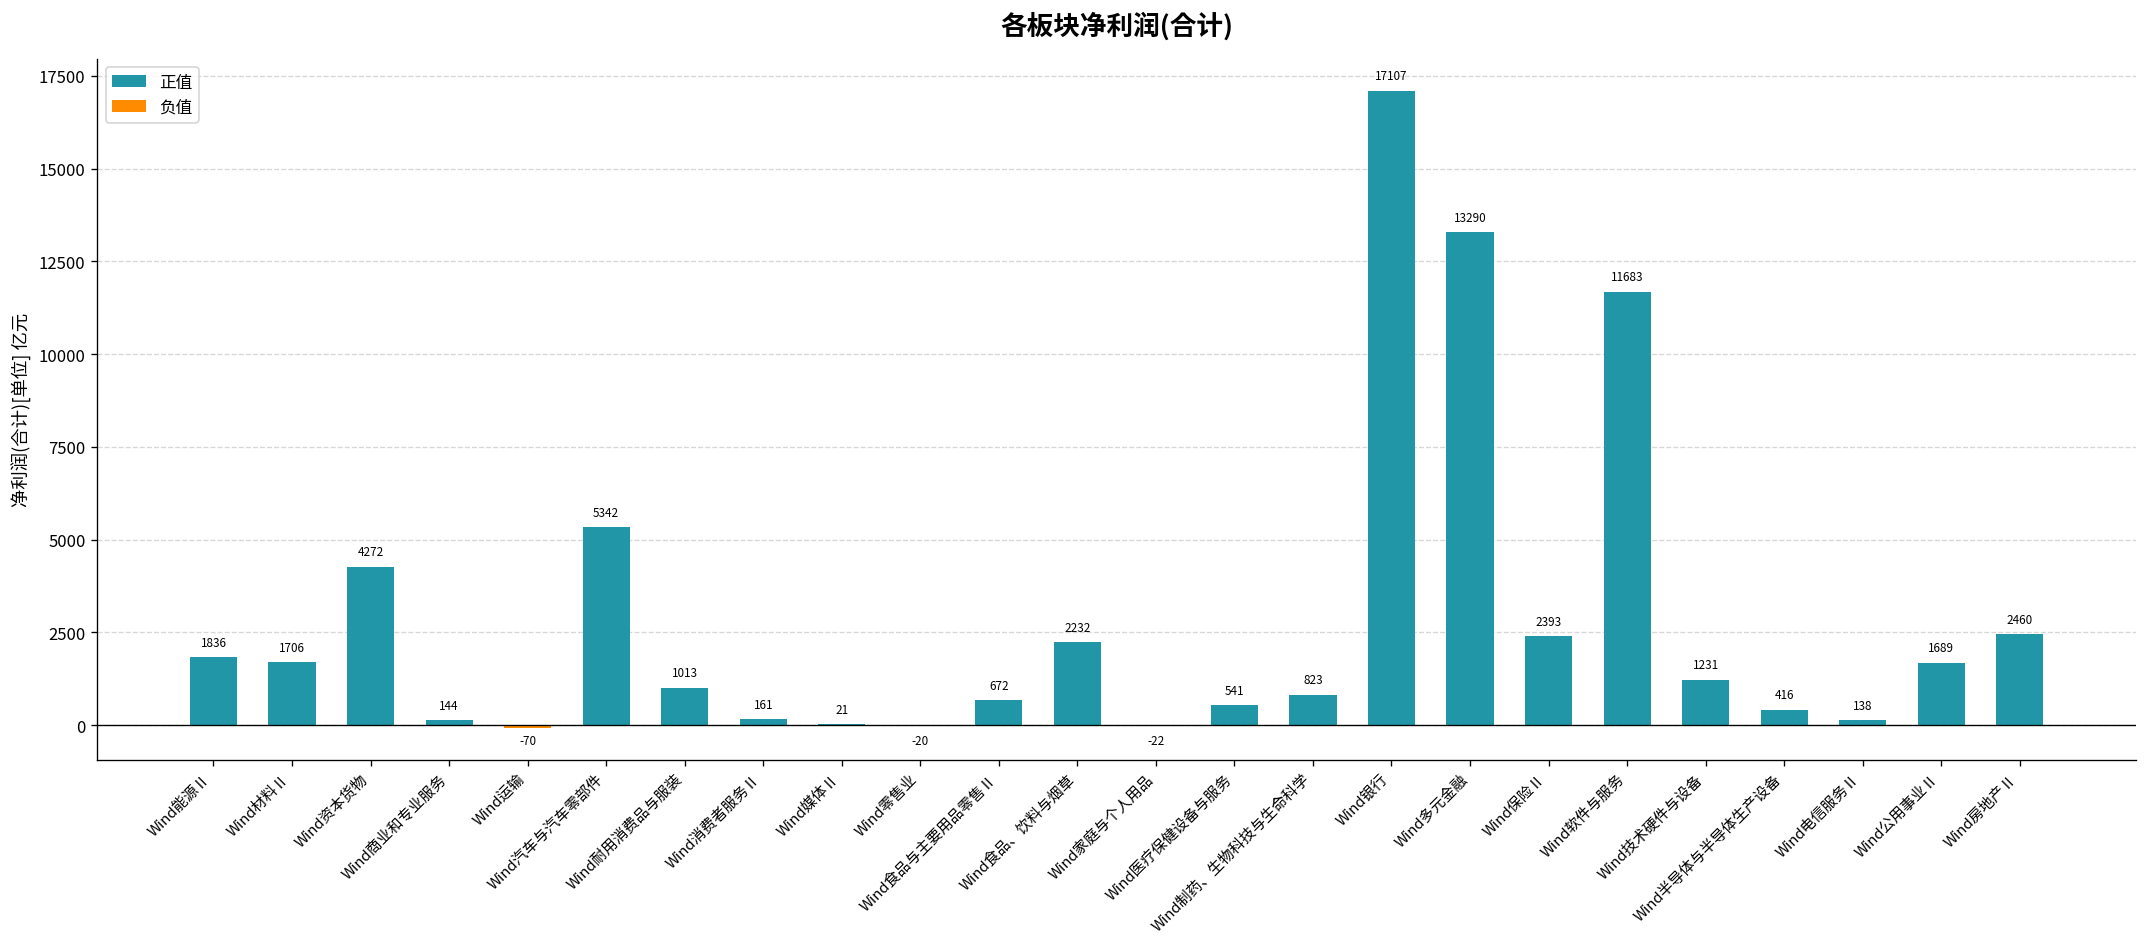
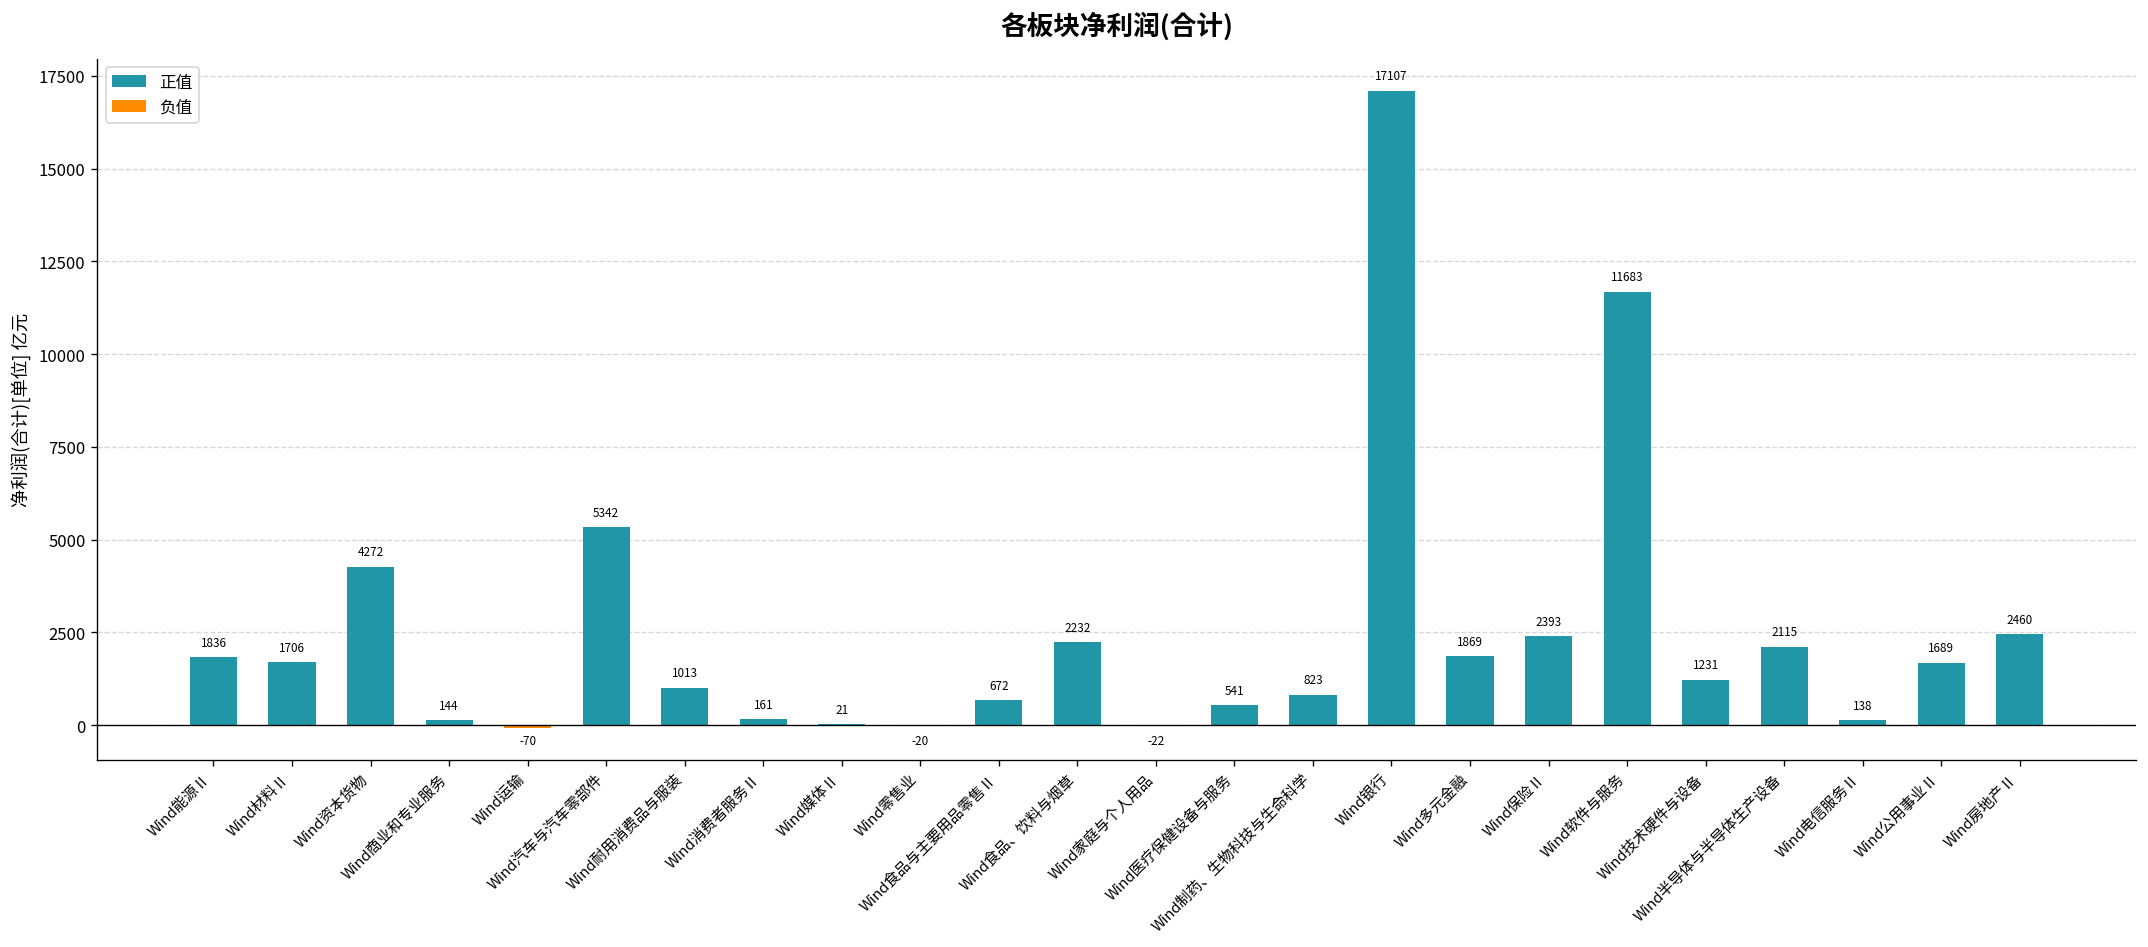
  {
    "Wind能源Ⅱ": 1836,
    "Wind材料Ⅱ": 1706,
    "Wind资本货物": 4272,
    "Wind商业和专业服务": 144,
    "Wind运输": -70,
    "Wind汽车与汽车零部件": 5342,
    "Wind耐用消费品与服装": 1013,
    "Wind消费者服务Ⅱ": 161,
    "Wind媒体Ⅱ": 21,
    "Wind零售业": -20,
    "Wind食品与主要用品零售Ⅱ": 672,
    "Wind食品、饮料与烟草": 2232,
    "Wind家庭与个人用品": -22,
    "Wind医疗保健设备与服务": 541,
    "Wind制药、生物科技与生命科学": 823,
    "Wind银行": 17107,
-   "Wind多元金融": 13290,
+   "Wind多元金融": 1869,
    "Wind保险Ⅱ": 2393,
    "Wind软件与服务": 11683,
    "Wind技术硬件与设备": 1231,
-   "Wind半导体与半导体生产设备": 416,
+   "Wind半导体与半导体生产设备": 2115,
    "Wind电信服务Ⅱ": 138,
    "Wind公用事业Ⅱ": 1689,
    "Wind房地产Ⅱ": 2460
  }
